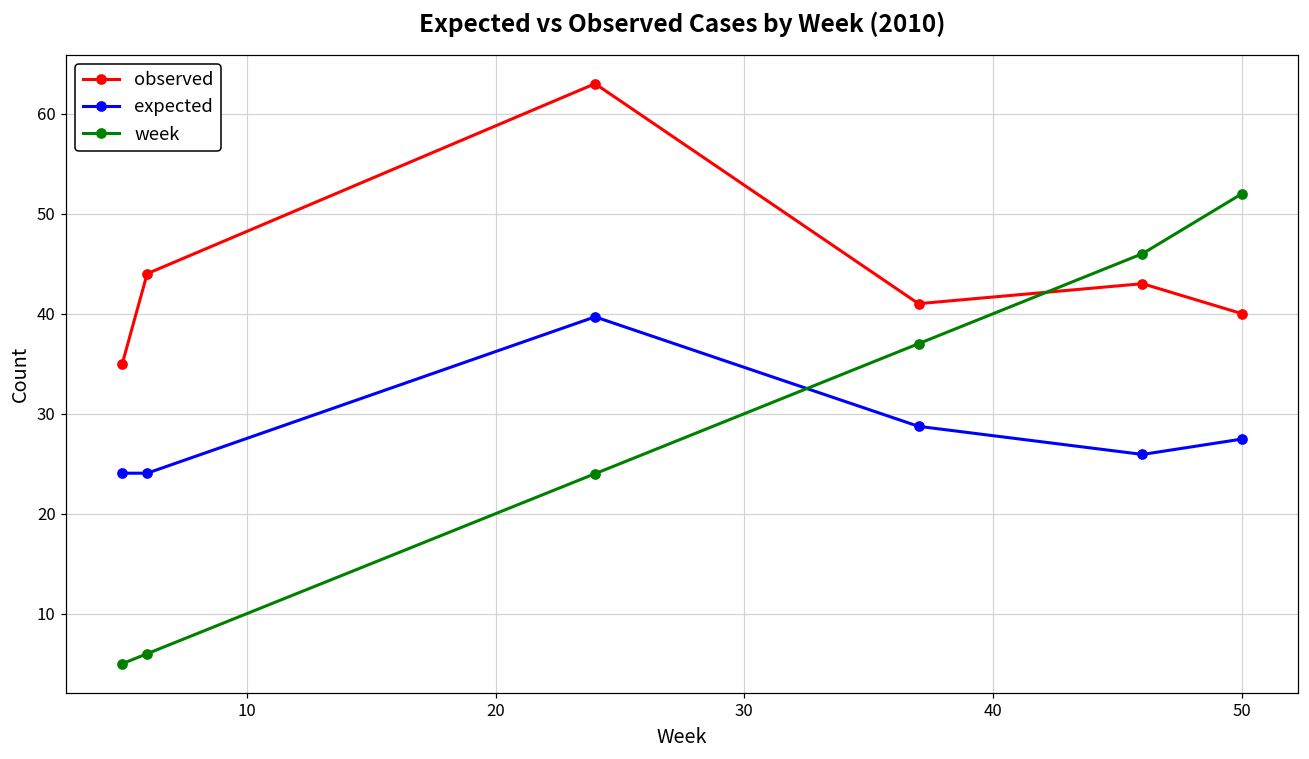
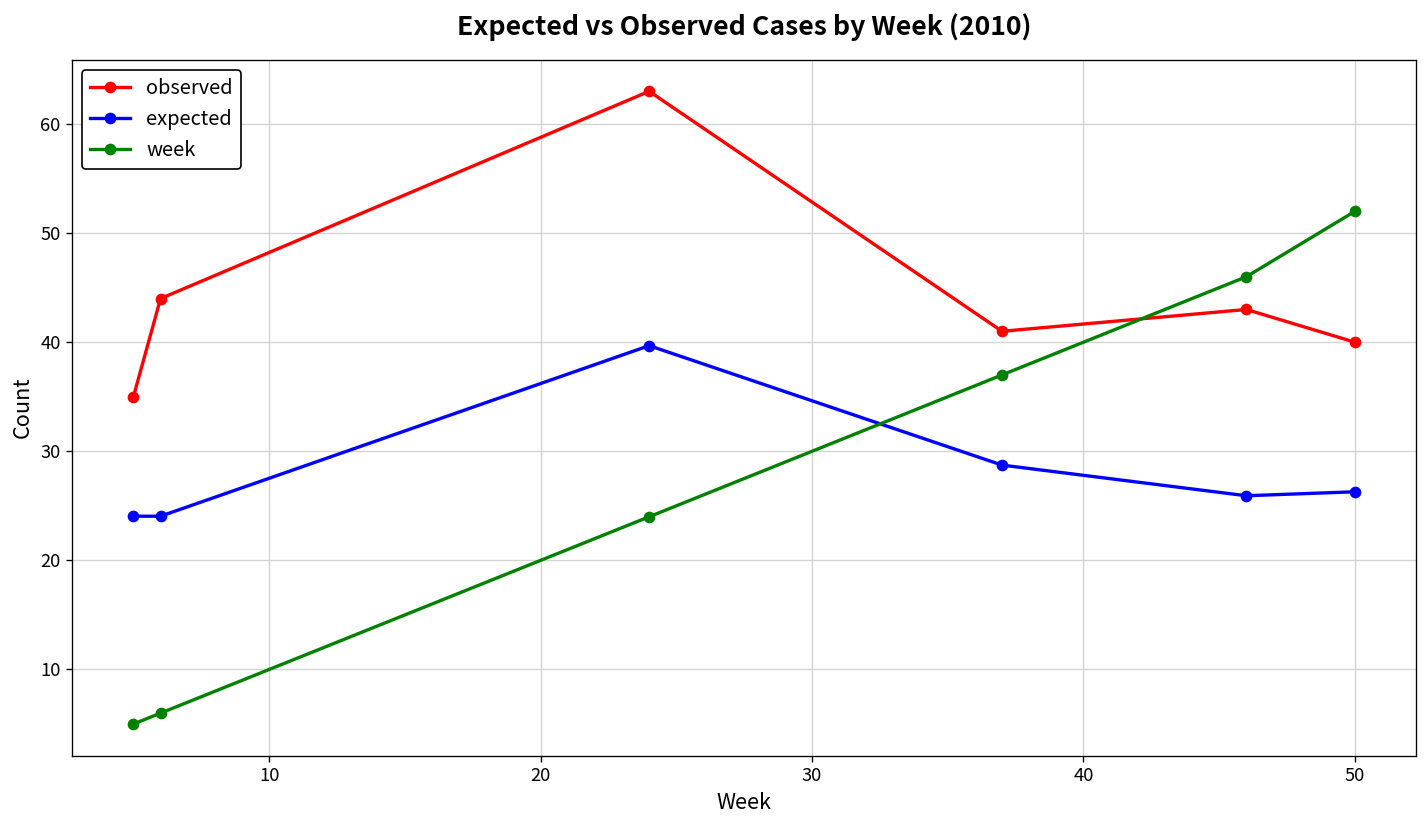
  {
    "observed": {
      "50": 40
    },
    "expected": {
-     "50": 27
+     "50": 26
    },
    "week": {
      "50": 52
    }
  }
